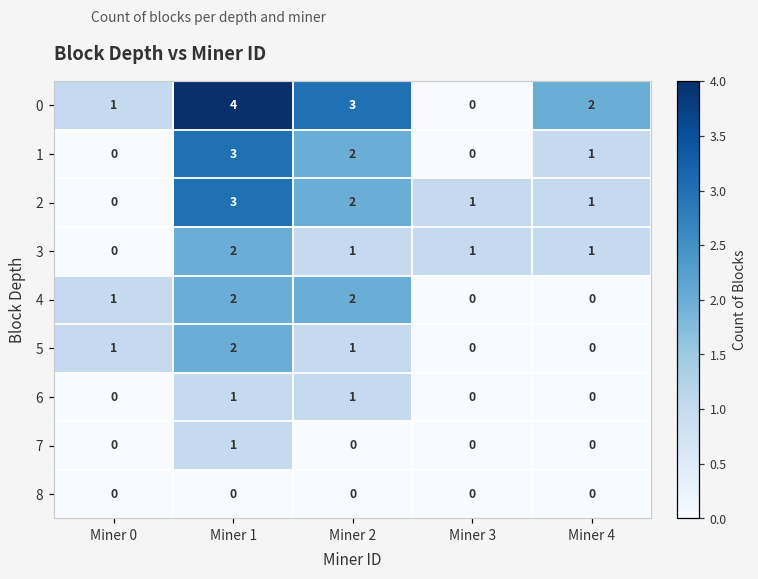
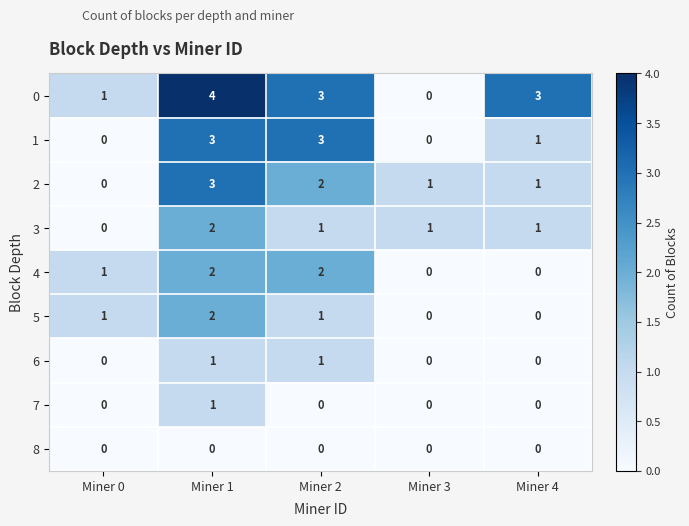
  {
    "0": {
      "Miner 0": 1,
      "Miner 1": 4,
      "Miner 2": 3,
      "Miner 3": 0,
-     "Miner 4": 2
+     "Miner 4": 3
    },
    "1": {
      "Miner 0": 0,
      "Miner 1": 3,
-     "Miner 2": 2,
+     "Miner 2": 3,
      "Miner 3": 0,
      "Miner 4": 1
    },
    "2": {
      "Miner 0": 0,
      "Miner 1": 3,
      "Miner 2": 2,
      "Miner 3": 1,
      "Miner 4": 1
    },
    "3": {
      "Miner 0": 0,
      "Miner 1": 2,
      "Miner 2": 1,
      "Miner 3": 1,
      "Miner 4": 1
    },
    "4": {
      "Miner 0": 1,
      "Miner 1": 2,
      "Miner 2": 2,
      "Miner 3": 0,
      "Miner 4": 0
    },
    "5": {
      "Miner 0": 1,
      "Miner 1": 2,
      "Miner 2": 1,
      "Miner 3": 0,
      "Miner 4": 0
    },
    "6": {
      "Miner 0": 0,
      "Miner 1": 1,
      "Miner 2": 1,
      "Miner 3": 0,
      "Miner 4": 0
    },
    "7": {
      "Miner 0": 0,
      "Miner 1": 1,
      "Miner 2": 0,
      "Miner 3": 0,
      "Miner 4": 0
    },
    "8": {
      "Miner 0": 0,
      "Miner 1": 0,
      "Miner 2": 0,
      "Miner 3": 0,
      "Miner 4": 0
    }
  }
